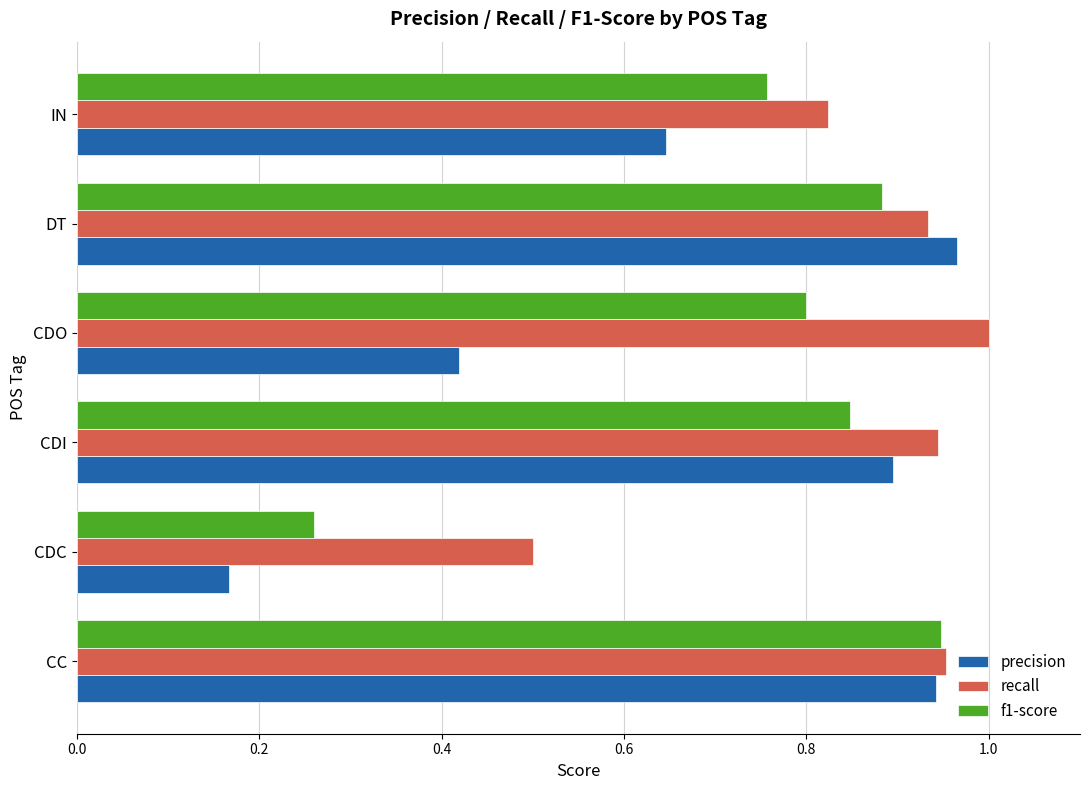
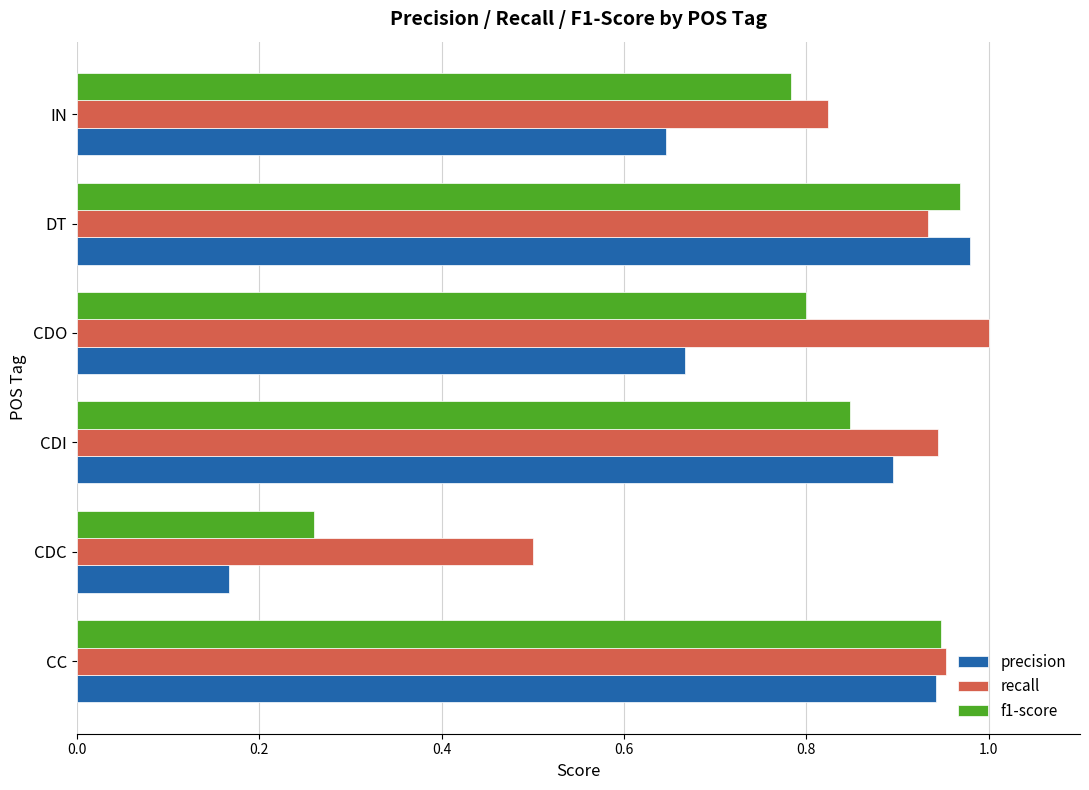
  {
    "precision": {
      "IN": 0.65,
-     "DT": 0.96,
-     "CDO": 0.42,
+     "DT": 0.98,
+     "CDO": 0.67,
      "CDI": 0.89,
      "CDC": 0.17,
      "CC": 0.94
    },
    "recall": {
      "IN": 0.82,
      "DT": 0.93,
      "CDO": 1.00,
      "CDI": 0.94,
      "CDC": 0.50,
      "CC": 0.95
    },
    "f1-score": {
-     "IN": 0.76,
-     "DT": 0.88,
+     "IN": 0.78,
+     "DT": 0.97,
      "CDO": 0.80,
      "CDI": 0.85,
      "CDC": 0.26,
      "CC": 0.95
    }
  }
